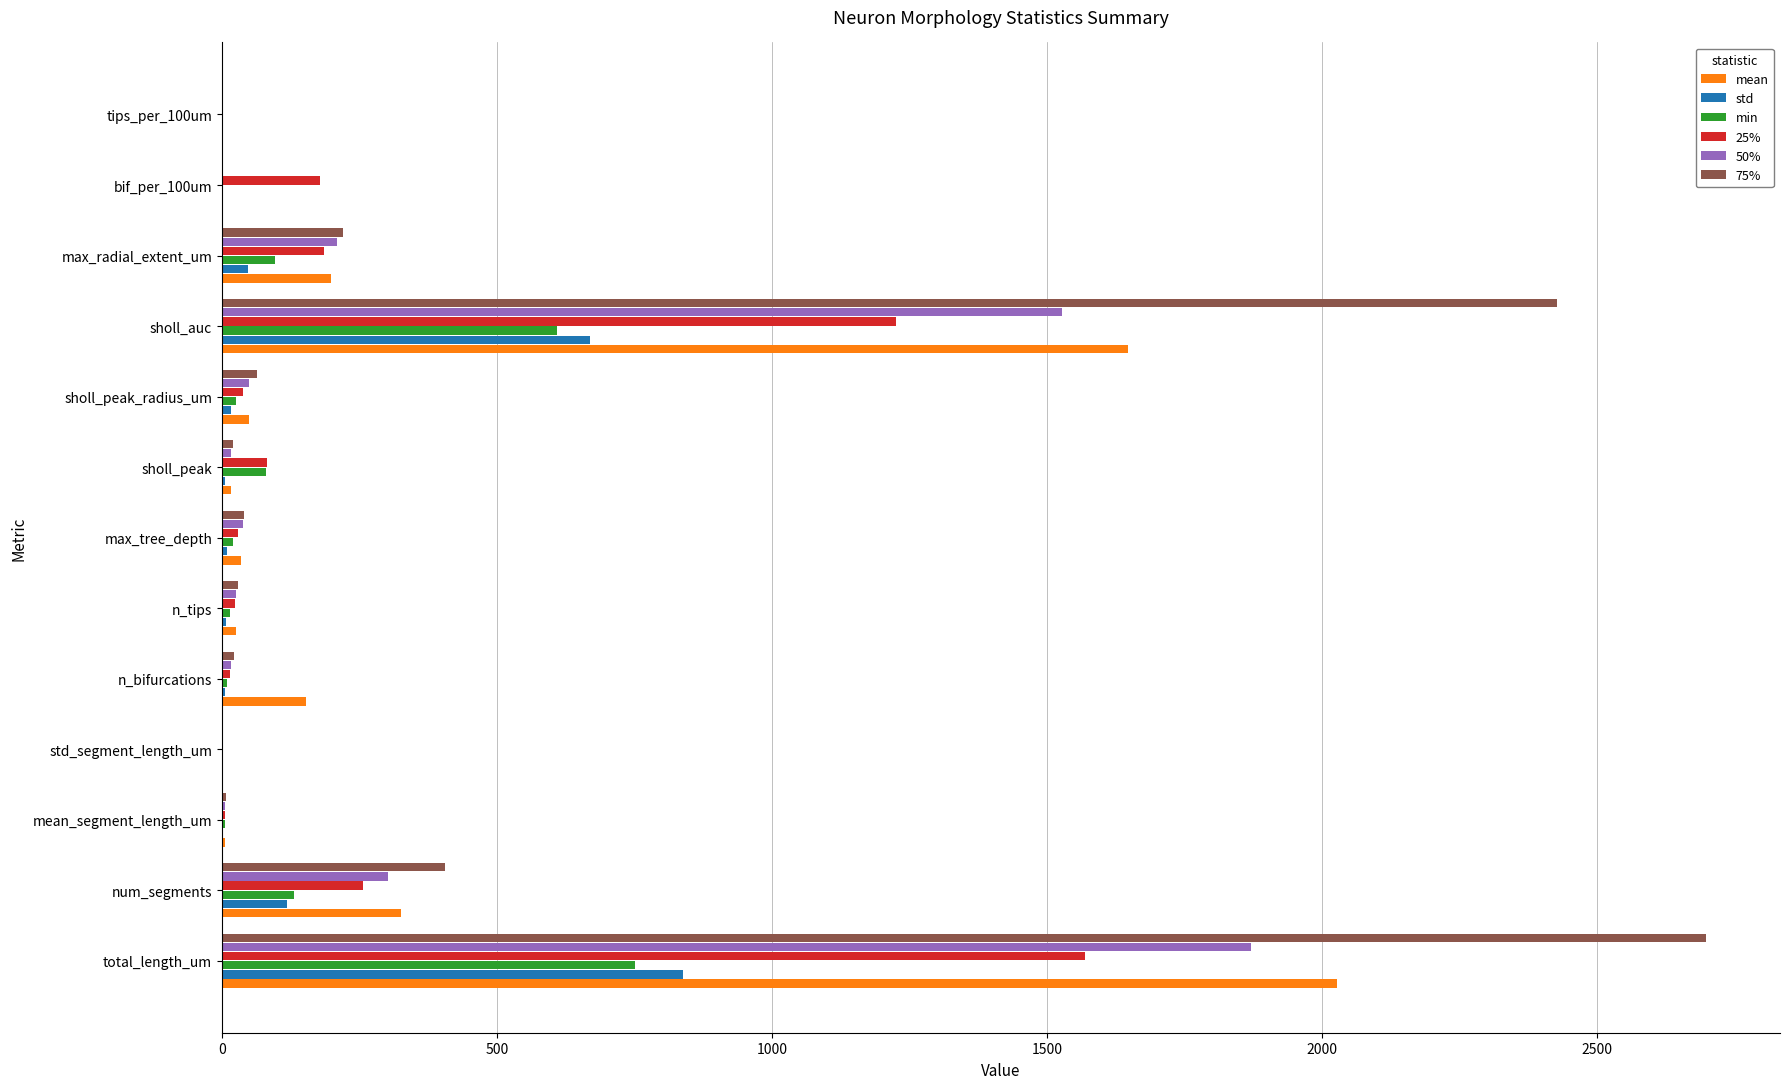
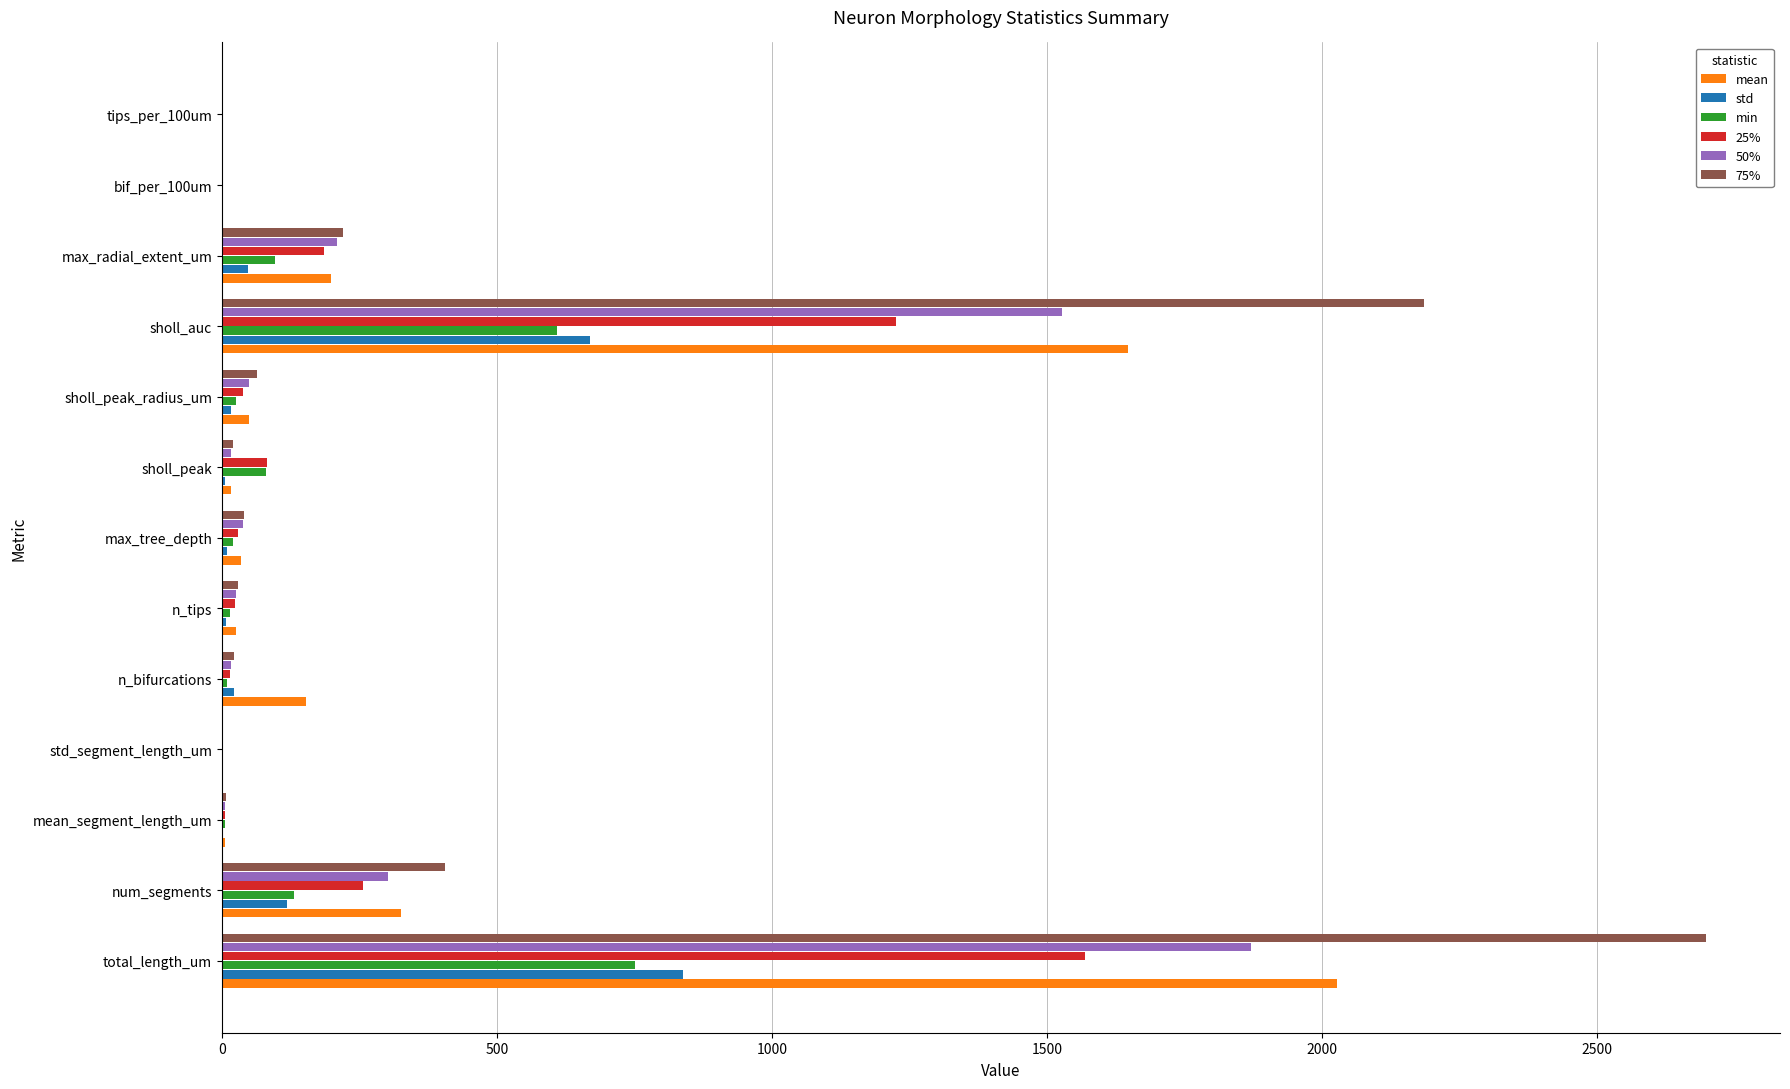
  {
    "mean": {
      "max_radial_extent_um": 200,
      "sholl_auc": 1650,
      "sholl_peak_radius_um": 50,
      "sholl_peak": 20,
      "max_tree_depth": 30,
      "n_tips": 30,
      "n_bifurcations": 150,
      "mean_segment_length_um": 10,
      "num_segments": 330,
      "total_length_um": 2030
    },
    "std": {
      "max_radial_extent_um": 50,
      "sholl_auc": 670,
      "sholl_peak_radius_um": 20,
      "sholl_peak": 10,
      "max_tree_depth": 10,
      "n_tips": 10,
-     "n_bifurcations": 10,
+     "n_bifurcations": 20,
      "num_segments": 120,
      "total_length_um": 840
    },
    "min": {
      "max_radial_extent_um": 100,
      "sholl_auc": 610,
      "sholl_peak_radius_um": 30,
      "sholl_peak": 80,
      "max_tree_depth": 20,
      "n_tips": 20,
      "n_bifurcations": 10,
      "mean_segment_length_um": 10,
      "num_segments": 130,
      "total_length_um": 750
    },
    "25%": {
-     "bif_per_100um": 180,
+     "bif_per_100um": 0,
      "max_radial_extent_um": 190,
      "sholl_auc": 1230,
      "sholl_peak_radius_um": 40,
      "sholl_peak": 80,
      "max_tree_depth": 30,
      "n_tips": 20,
      "n_bifurcations": 10,
      "mean_segment_length_um": 10,
      "num_segments": 260,
      "total_length_um": 1570
    },
    "50%": {
      "max_radial_extent_um": 210,
      "sholl_auc": 1530,
      "sholl_peak_radius_um": 50,
      "sholl_peak": 20,
      "max_tree_depth": 40,
      "n_tips": 30,
      "n_bifurcations": 20,
      "mean_segment_length_um": 10,
      "num_segments": 300,
      "total_length_um": 1870
    },
    "75%": {
      "max_radial_extent_um": 220,
-     "sholl_auc": 2430,
+     "sholl_auc": 2190,
      "sholl_peak_radius_um": 60,
      "sholl_peak": 20,
      "max_tree_depth": 40,
      "n_tips": 30,
      "n_bifurcations": 20,
      "mean_segment_length_um": 10,
      "num_segments": 410,
      "total_length_um": 2700
    }
  }
